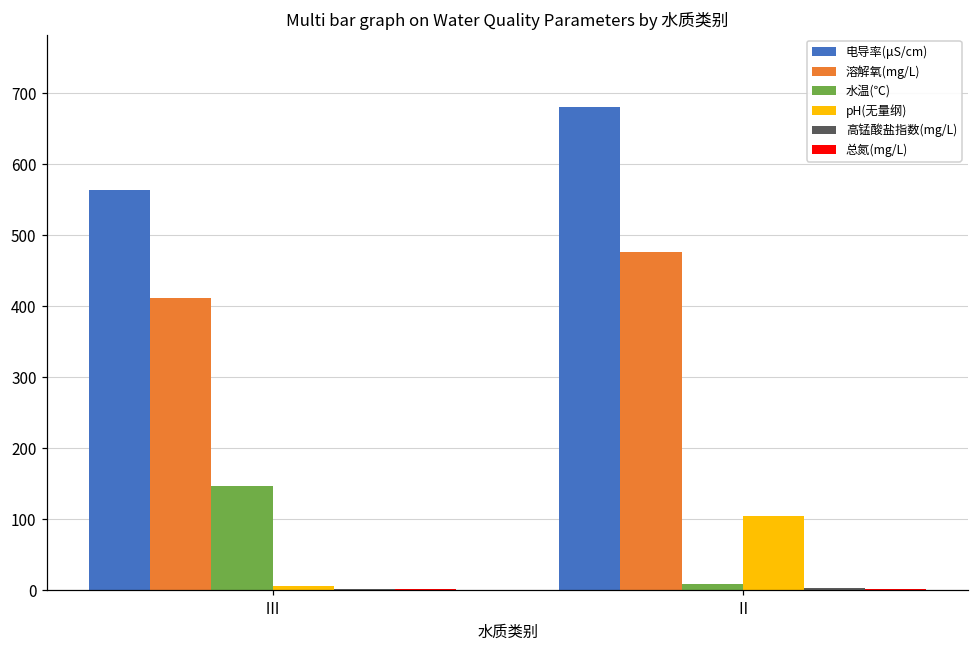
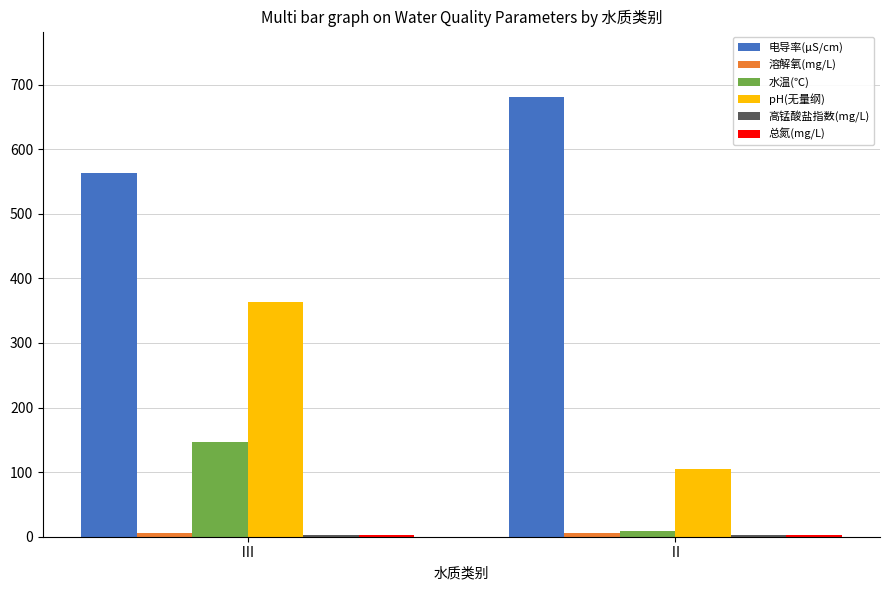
  {
    "电导率(μS/cm)": {
      "Ⅲ": 560,
      "Ⅱ": 680
    },
    "溶解氧(mg/L)": {
-     "Ⅲ": 410,
-     "Ⅱ": 480
+     "Ⅲ": 10,
+     "Ⅱ": 10
    },
    "水温(℃)": {
      "Ⅲ": 150,
      "Ⅱ": 10
    },
    "pH(无量纲)": {
-     "Ⅲ": 10,
+     "Ⅲ": 360,
      "Ⅱ": 110
    }
  }
